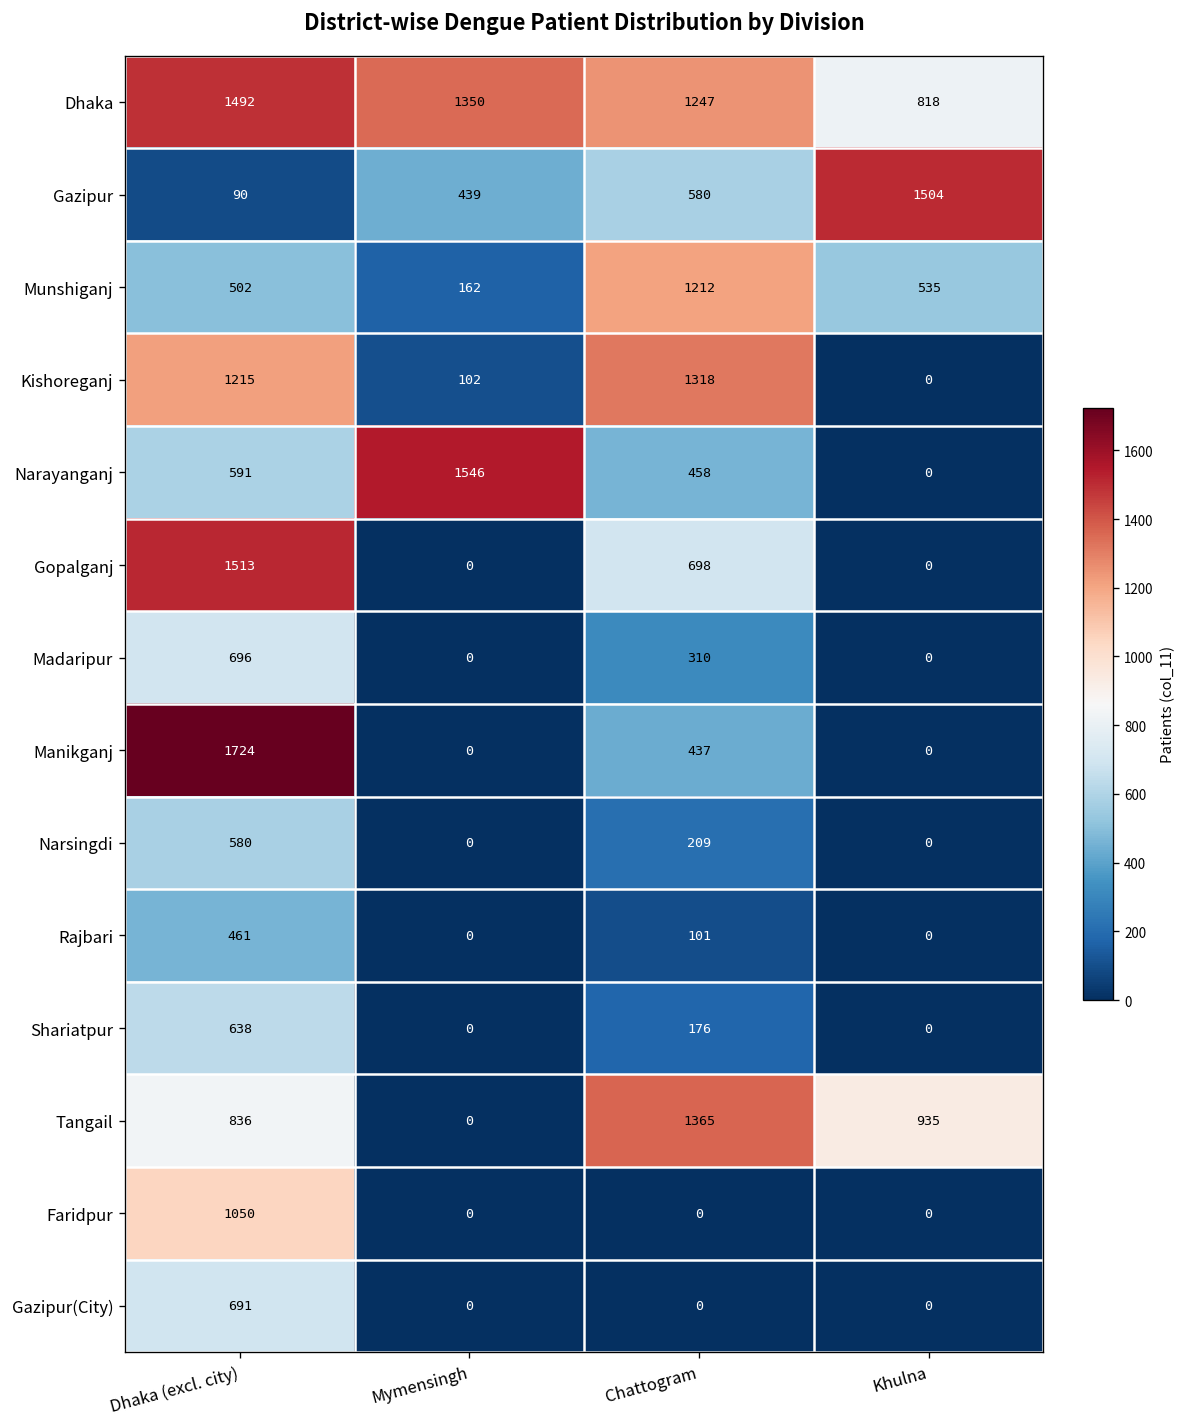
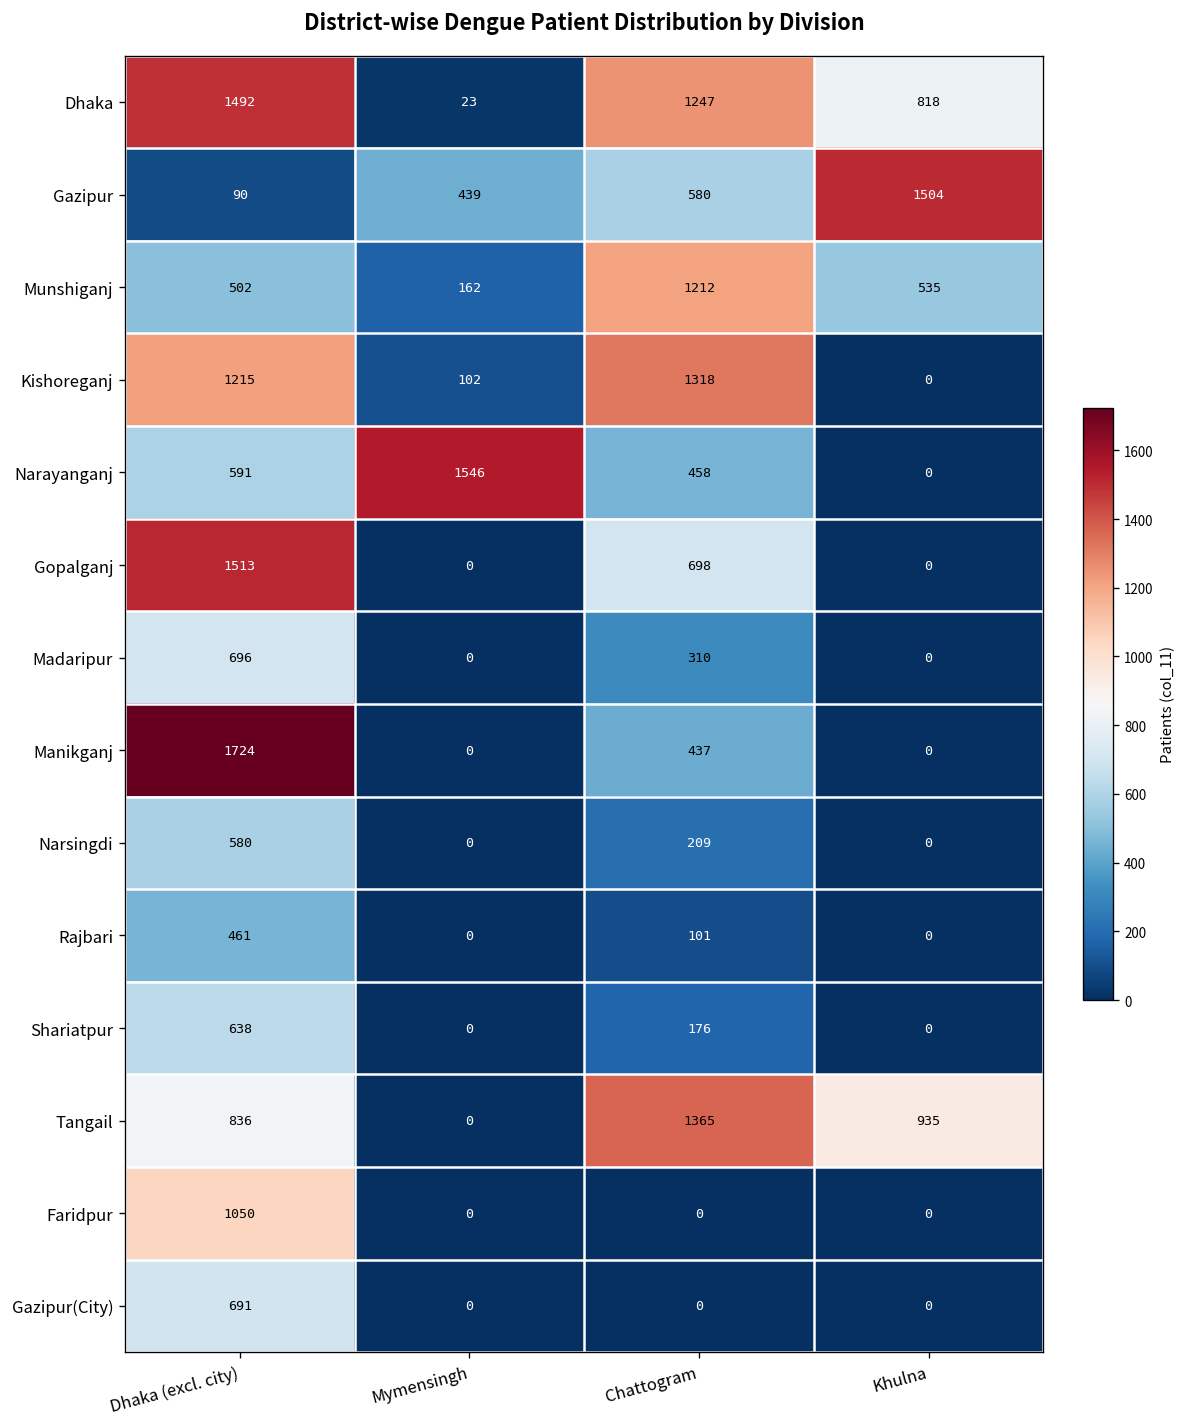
  {
    "Dhaka": {
      "Dhaka (excl. city)": 1492,
-     "Mymensingh": 1350,
+     "Mymensingh": 23,
      "Chattogram": 1247,
      "Khulna": 818
    },
    "Gazipur": {
      "Dhaka (excl. city)": 90,
      "Mymensingh": 439,
      "Chattogram": 580,
      "Khulna": 1504
    },
    "Munshiganj": {
      "Dhaka (excl. city)": 502,
      "Mymensingh": 162,
      "Chattogram": 1212,
      "Khulna": 535
    },
    "Kishoreganj": {
      "Dhaka (excl. city)": 1215,
      "Mymensingh": 102,
      "Chattogram": 1318,
      "Khulna": 0
    },
    "Narayanganj": {
      "Dhaka (excl. city)": 591,
      "Mymensingh": 1546,
      "Chattogram": 458,
      "Khulna": 0
    },
    "Gopalganj": {
      "Dhaka (excl. city)": 1513,
      "Mymensingh": 0,
      "Chattogram": 698,
      "Khulna": 0
    },
    "Madaripur": {
      "Dhaka (excl. city)": 696,
      "Mymensingh": 0,
      "Chattogram": 310,
      "Khulna": 0
    },
    "Manikganj": {
      "Dhaka (excl. city)": 1724,
      "Mymensingh": 0,
      "Chattogram": 437,
      "Khulna": 0
    },
    "Narsingdi": {
      "Dhaka (excl. city)": 580,
      "Mymensingh": 0,
      "Chattogram": 209,
      "Khulna": 0
    },
    "Rajbari": {
      "Dhaka (excl. city)": 461,
      "Mymensingh": 0,
      "Chattogram": 101,
      "Khulna": 0
    },
    "Shariatpur": {
      "Dhaka (excl. city)": 638,
      "Mymensingh": 0,
      "Chattogram": 176,
      "Khulna": 0
    },
    "Tangail": {
      "Dhaka (excl. city)": 836,
      "Mymensingh": 0,
      "Chattogram": 1365,
      "Khulna": 935
    },
    "Faridpur": {
      "Dhaka (excl. city)": 1050,
      "Mymensingh": 0,
      "Chattogram": 0,
      "Khulna": 0
    },
    "Gazipur(City)": {
      "Dhaka (excl. city)": 691,
      "Mymensingh": 0,
      "Chattogram": 0,
      "Khulna": 0
    }
  }
